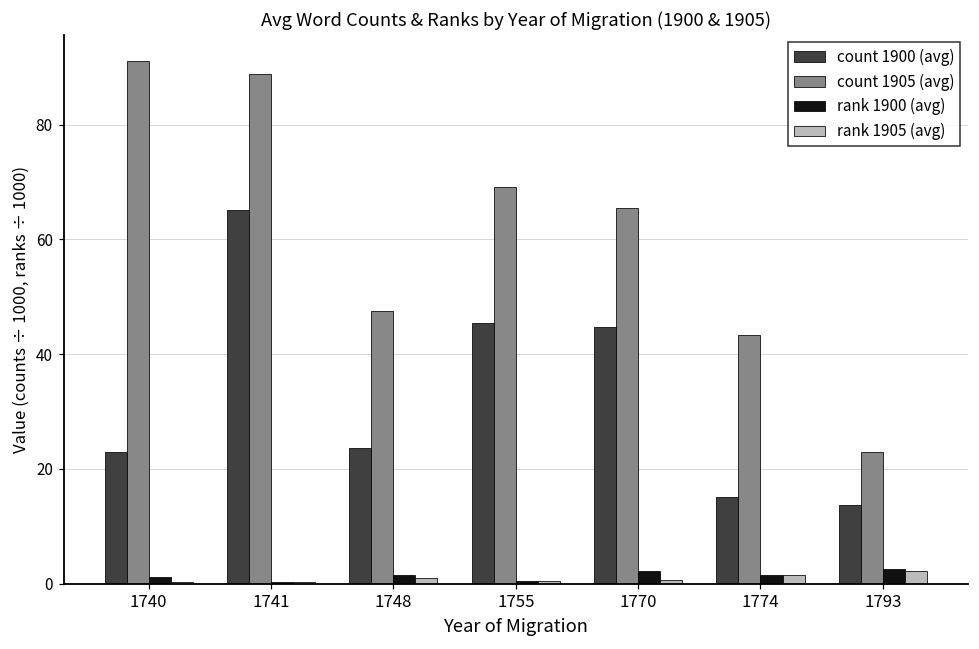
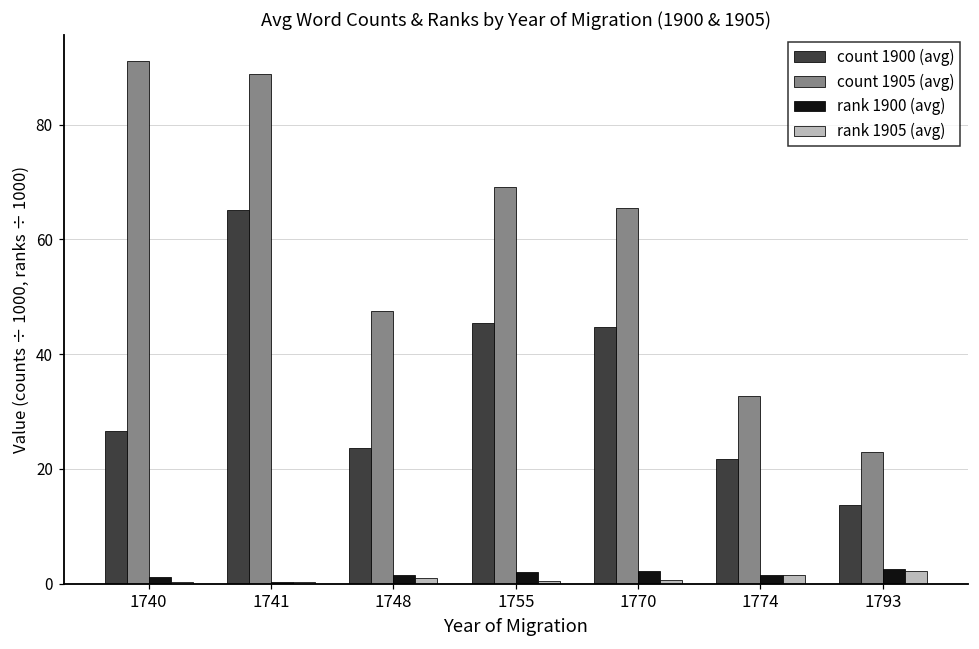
  {
    "count 1900 (avg)": {
-     "1740": 23,
+     "1740": 27,
      "1741": 65,
      "1748": 24,
      "1755": 45,
      "1770": 45,
-     "1774": 15,
+     "1774": 22,
      "1793": 14
    },
    "count 1905 (avg)": {
      "1740": 91,
      "1741": 89,
      "1748": 48,
      "1755": 69,
      "1770": 66,
-     "1774": 43,
+     "1774": 33,
      "1793": 23
    },
    "rank 1900 (avg)": {
      "1740": 1,
      "1748": 2,
-     "1755": 1,
+     "1755": 2,
      "1770": 2,
      "1774": 1,
      "1793": 2
    },
    "rank 1905 (avg)": {
      "1748": 1,
      "1755": 1,
      "1770": 1,
      "1774": 2,
      "1793": 2
    }
  }
